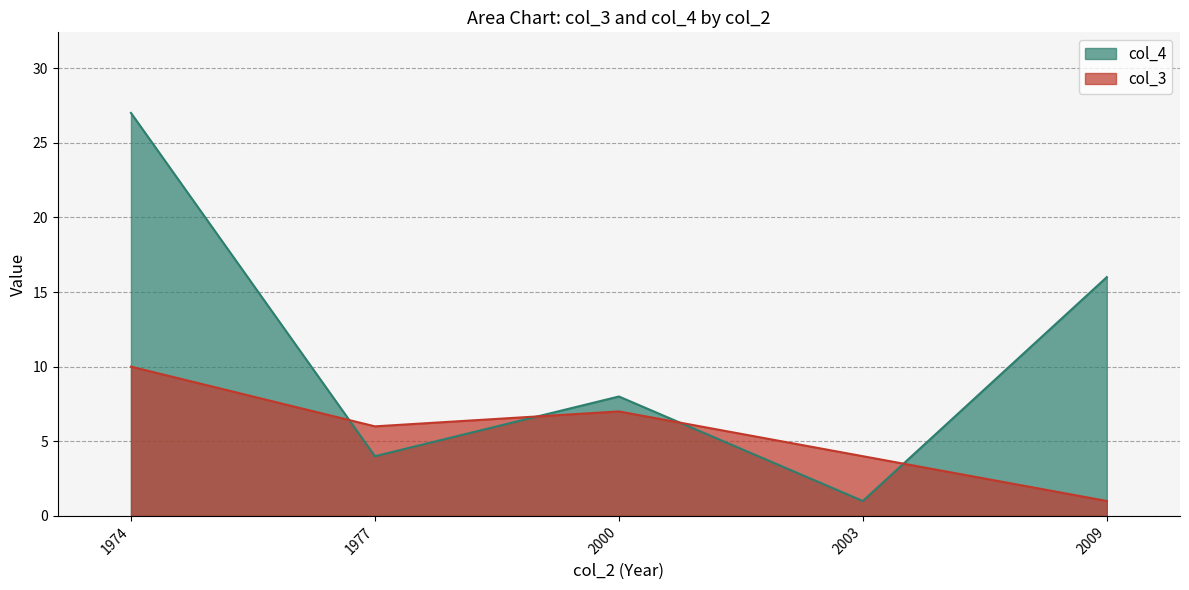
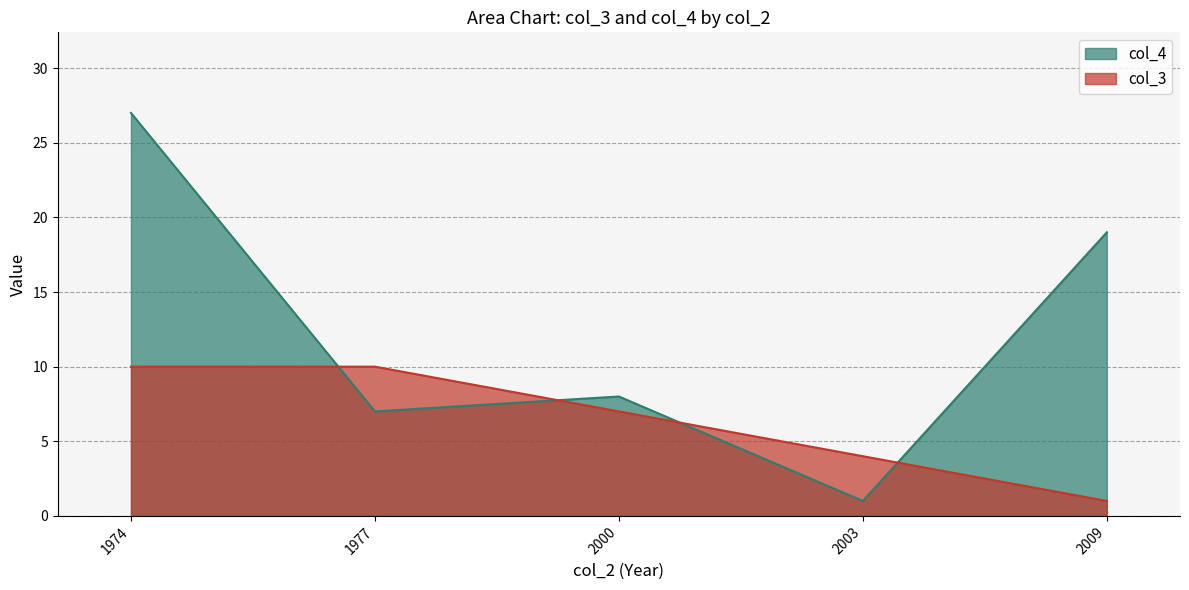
  {
    "col_4": {
      "1974": 27,
-     "1977": 4,
+     "1977": 7,
      "2000": 8,
      "2003": 1,
-     "2009": 16
+     "2009": 19
    },
    "col_3": {
      "1974": 10,
-     "1977": 6,
+     "1977": 10,
      "2000": 7,
      "2003": 4,
      "2009": 1
    }
  }
